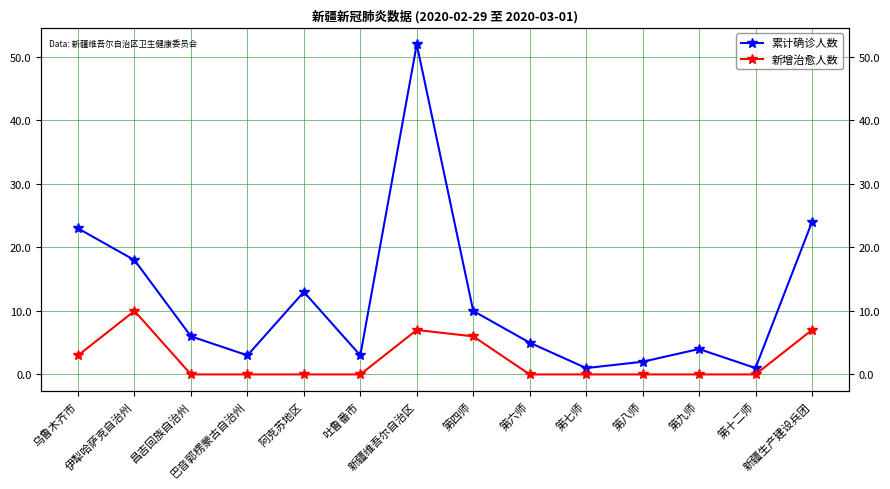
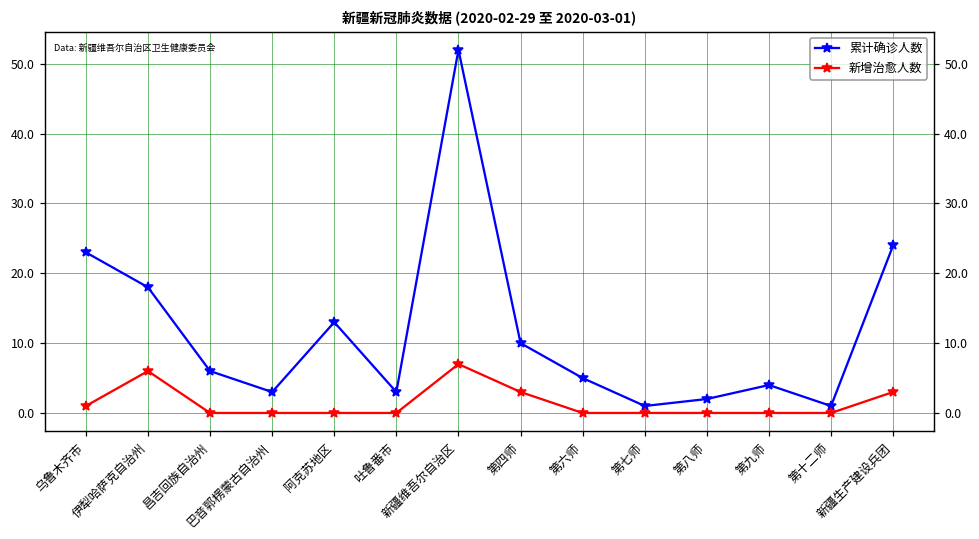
  {
    "累计确诊人数": {
      "乌鲁木齐市": 23,
      "伊犁哈萨克自治州": 18,
      "昌吉回族自治州": 6,
      "巴音郭楞蒙古自治州": 3,
      "阿克苏地区": 13,
      "吐鲁番市": 3,
      "新疆维吾尔自治区": 52,
      "第四师": 10,
      "第六师": 5,
      "第七师": 1,
      "第八师": 2,
      "第九师": 4,
      "第十二师": 1,
      "新疆生产建设兵团": 24
    },
    "新增治愈人数": {
-     "乌鲁木齐市": 3,
-     "伊犁哈萨克自治州": 10,
+     "乌鲁木齐市": 1,
+     "伊犁哈萨克自治州": 6,
      "昌吉回族自治州": 0,
      "巴音郭楞蒙古自治州": 0,
      "阿克苏地区": 0,
      "吐鲁番市": 0,
      "新疆维吾尔自治区": 7,
-     "第四师": 6,
+     "第四师": 3,
      "第六师": 0,
      "第七师": 0,
      "第八师": 0,
      "第九师": 0,
      "第十二师": 0,
-     "新疆生产建设兵团": 7
+     "新疆生产建设兵团": 3
    }
  }
